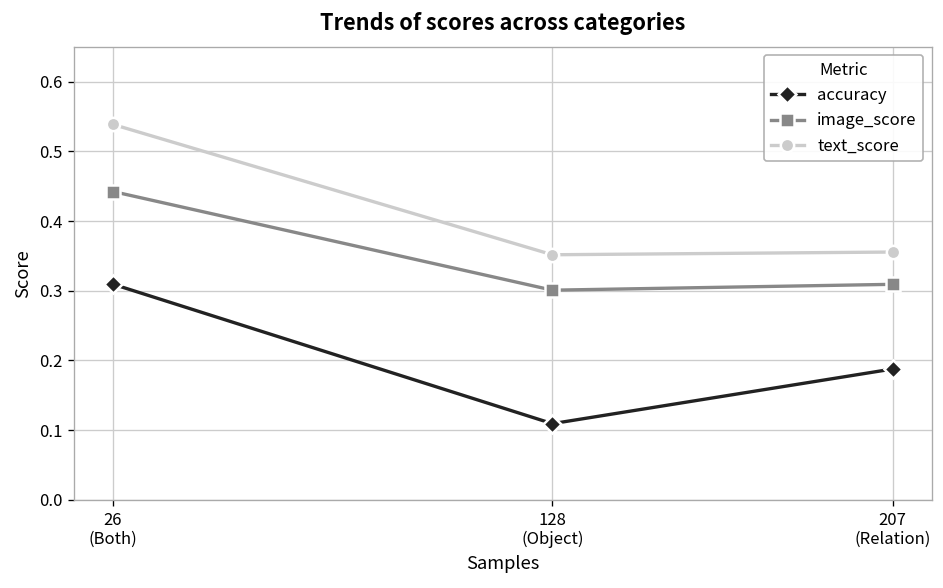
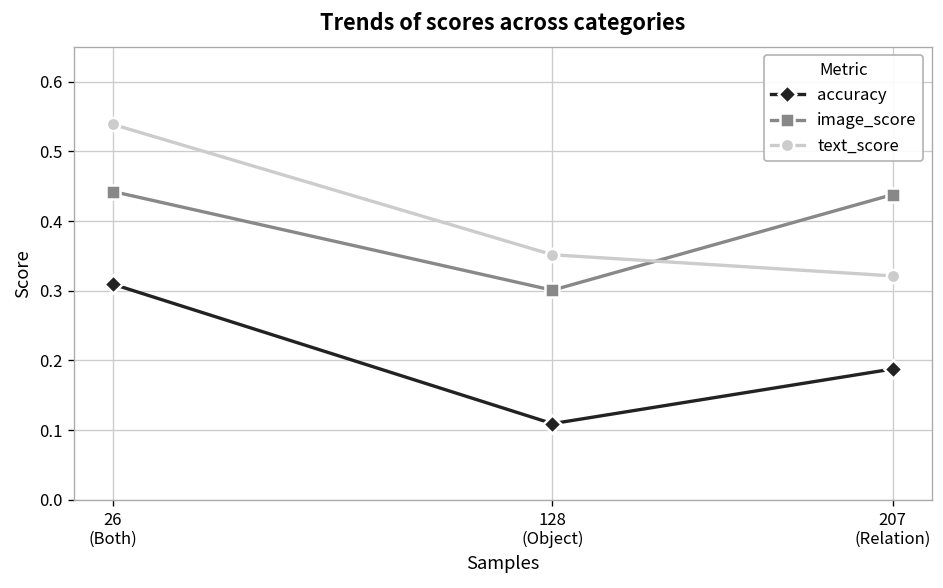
  {
    "accuracy": {
      "26 (Both)": 0.31,
      "128 (Object)": 0.11,
      "207 (Relation)": 0.19
    },
    "image_score": {
      "26 (Both)": 0.44,
      "128 (Object)": 0.30,
-     "207 (Relation)": 0.31
+     "207 (Relation)": 0.44
    },
    "text_score": {
      "26 (Both)": 0.54,
      "128 (Object)": 0.35,
-     "207 (Relation)": 0.36
+     "207 (Relation)": 0.32
    }
  }
